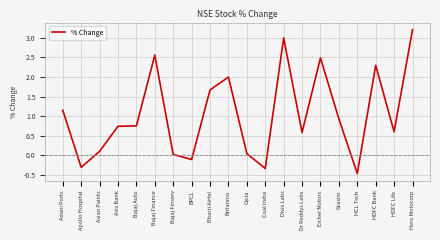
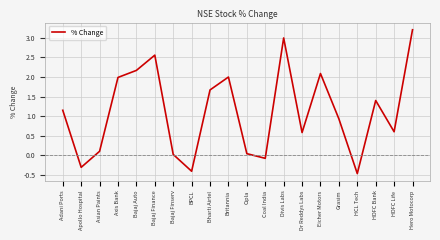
  {
    "Adani Ports": 1.2,
    "Apollo Hospital": -0.3,
    "Asian Paints": 0.1,
-   "Axis Bank": 0.7,
-   "Bajaj Auto": 0.8,
+   "Axis Bank": 2.0,
+   "Bajaj Auto": 2.2,
    "Bajaj Finance": 2.6,
    "Bajaj Finserv": 0.0,
-   "BPCL": -0.1,
+   "BPCL": -0.4,
    "Bharti Airtel": 1.7,
    "Britannia": 2.0,
    "Cipla": 0.0,
-   "Coal India": -0.3,
+   "Coal India": -0.1,
    "Divis Labs": 3.0,
    "Dr Reddys Labs": 0.6,
-   "Eicher Motors": 2.5,
+   "Eicher Motors": 2.1,
    "Grasim": 0.9,
    "HCL Tech": -0.5,
-   "HDFC Bank": 2.3,
+   "HDFC Bank": 1.4,
    "HDFC Life": 0.6,
    "Hero Motocorp": 3.2
  }
